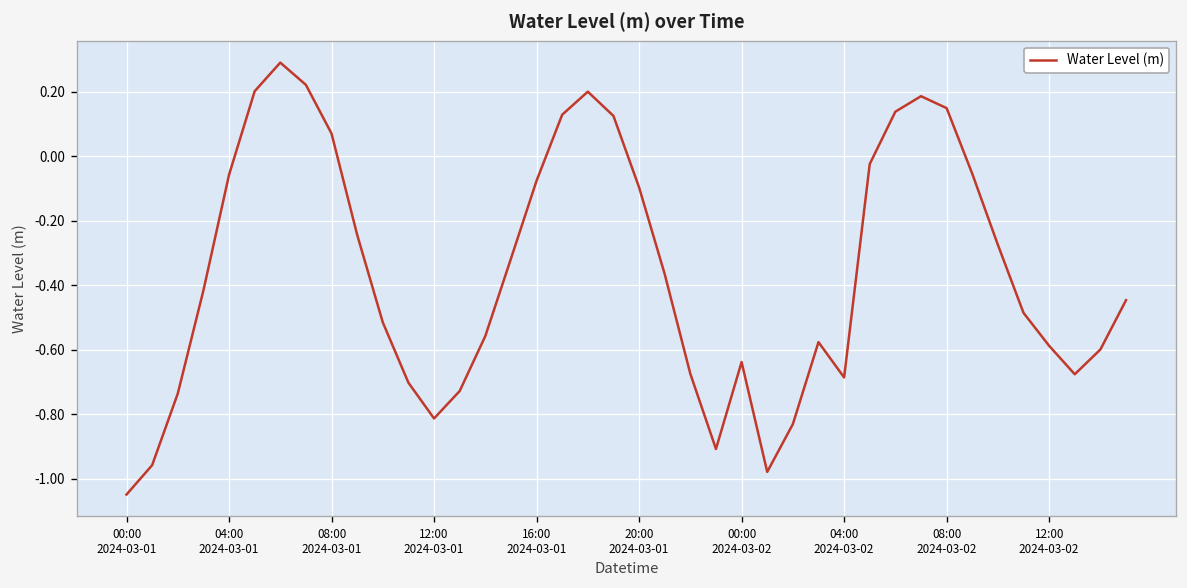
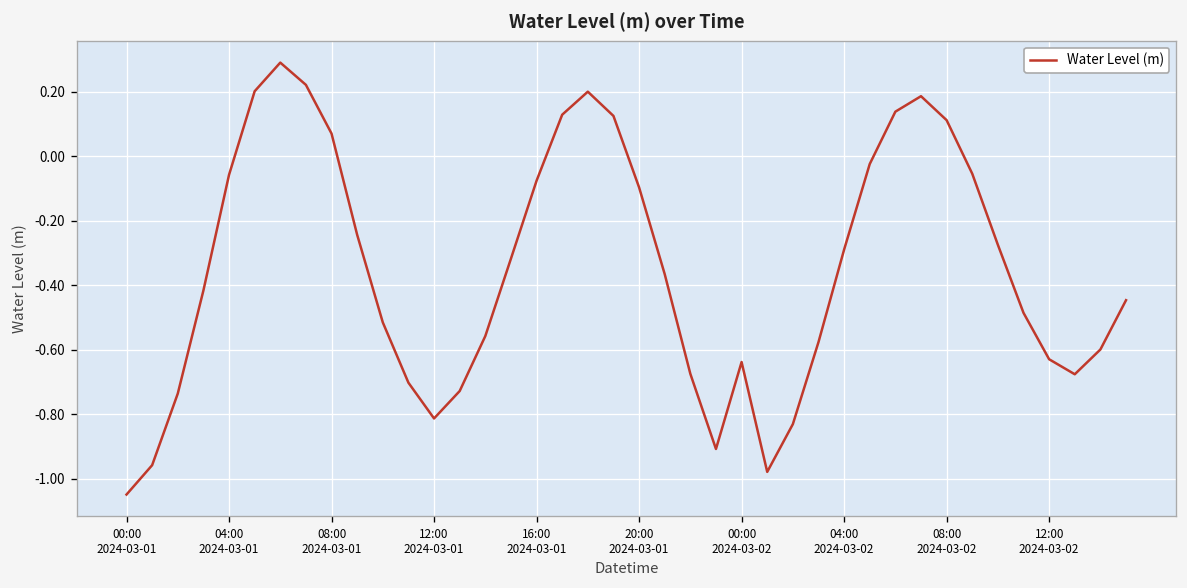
  {
    "00:00 2024-03-01": -1.05,
    "04:00 2024-03-01": -0.06,
    "08:00 2024-03-01": 0.07,
    "12:00 2024-03-01": -0.81,
    "16:00 2024-03-01": -0.08,
    "20:00 2024-03-01": -0.10,
    "00:00 2024-03-02": -0.64,
-   "04:00 2024-03-02": -0.69,
-   "08:00 2024-03-02": 0.15,
-   "12:00 2024-03-02": -0.59
+   "04:00 2024-03-02": -0.29,
+   "08:00 2024-03-02": 0.11,
+   "12:00 2024-03-02": -0.63
  }
